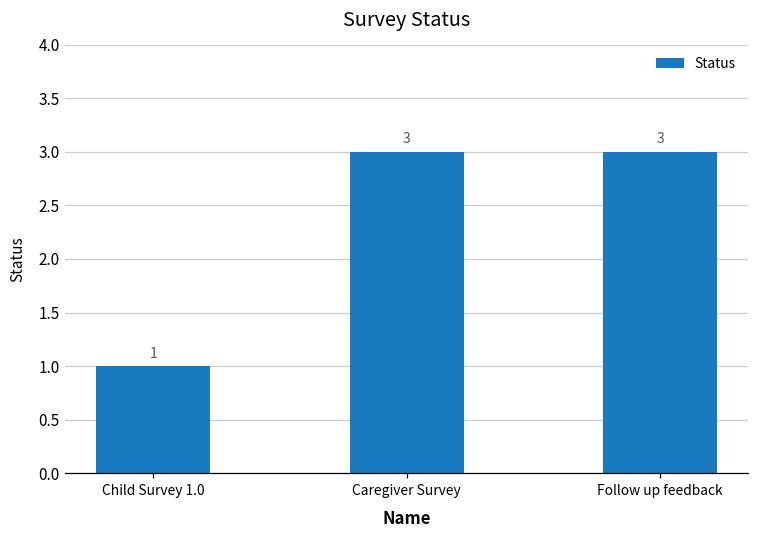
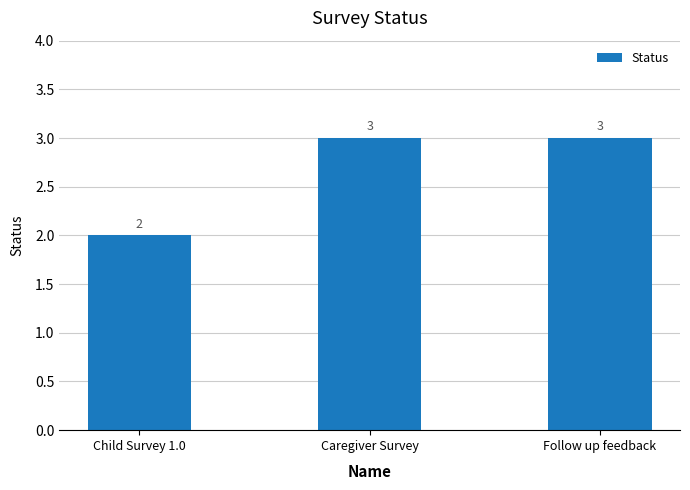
  {
-   "Child Survey 1.0": 1,
+   "Child Survey 1.0": 2,
    "Caregiver Survey": 3,
    "Follow up feedback": 3
  }
